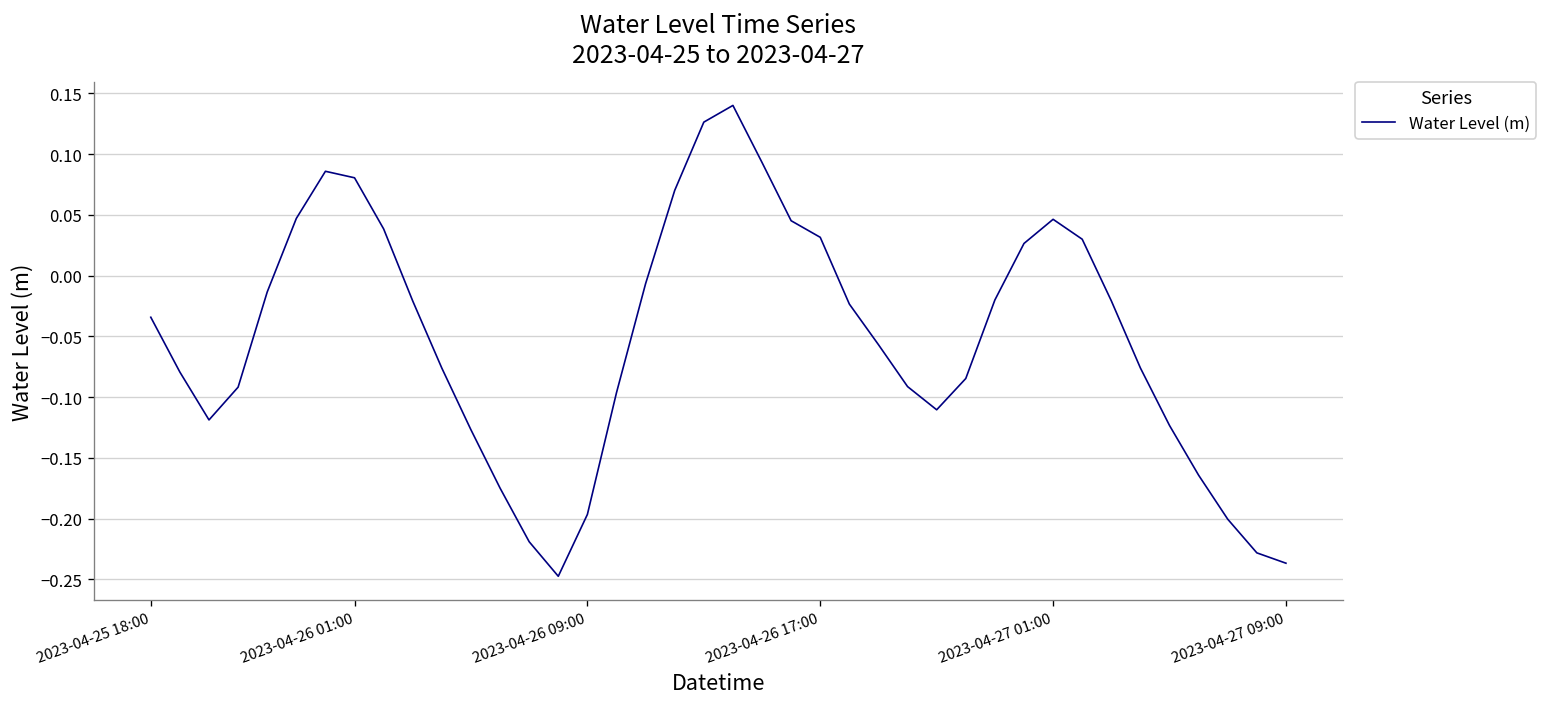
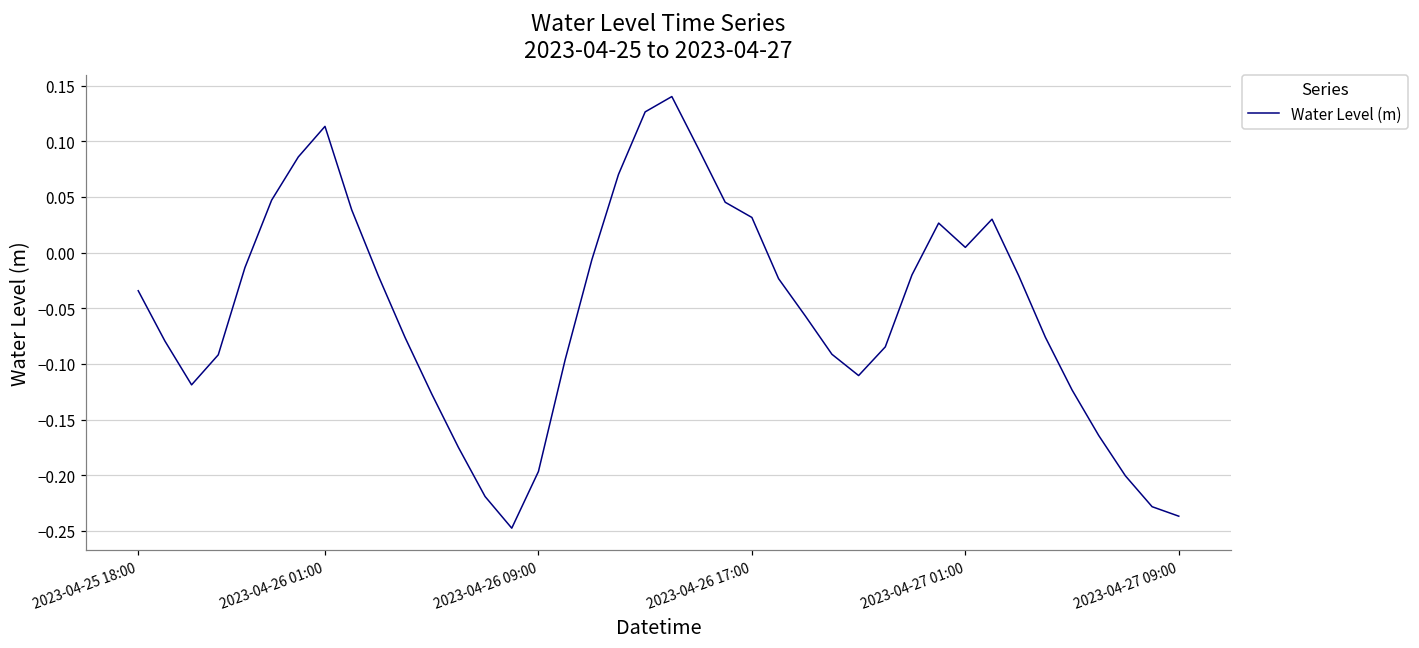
  {
    "2023-04-25 18:00": -0.034,
-   "2023-04-26 01:00": 0.081,
+   "2023-04-26 01:00": 0.113,
    "2023-04-26 09:00": -0.197,
    "2023-04-26 17:00": 0.032,
-   "2023-04-27 01:00": 0.046,
+   "2023-04-27 01:00": 0.005,
    "2023-04-27 09:00": -0.237
  }
